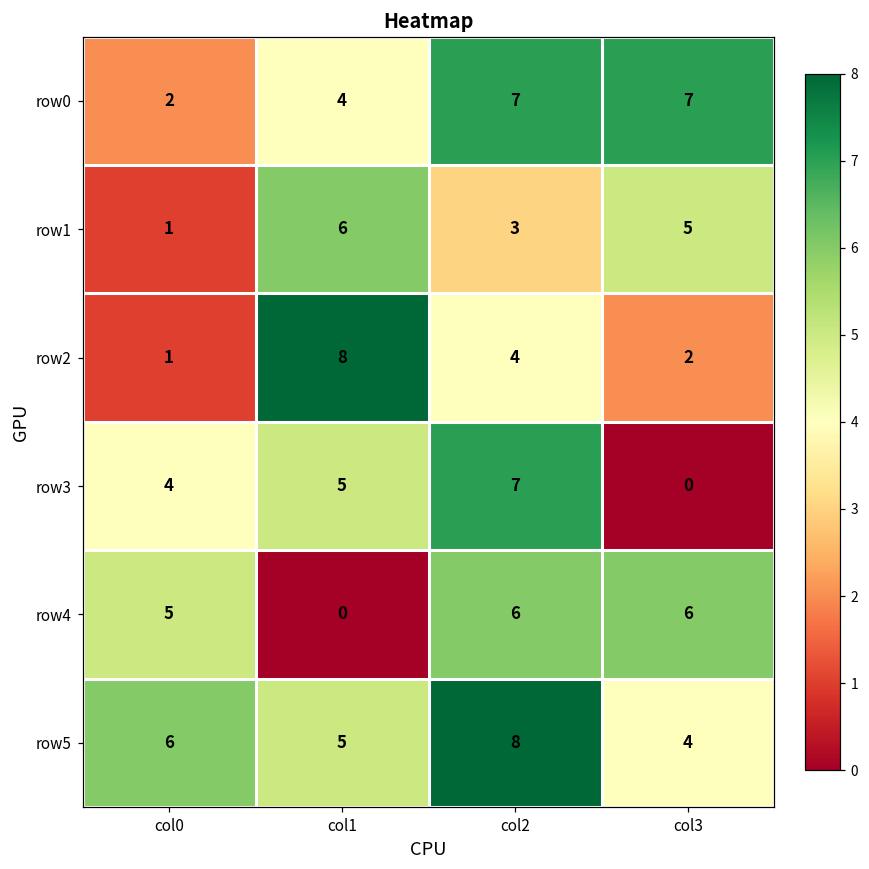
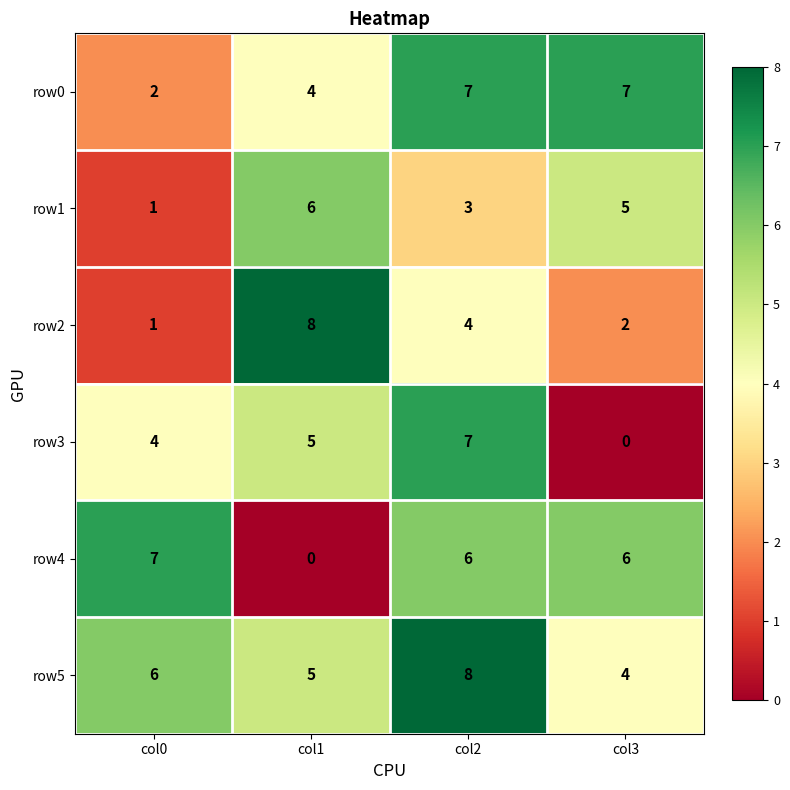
  {
    "row0": {
      "col0": 2,
      "col1": 4,
      "col2": 7,
      "col3": 7
    },
    "row1": {
      "col0": 1,
      "col1": 6,
      "col2": 3,
      "col3": 5
    },
    "row2": {
      "col0": 1,
      "col1": 8,
      "col2": 4,
      "col3": 2
    },
    "row3": {
      "col0": 4,
      "col1": 5,
      "col2": 7,
      "col3": 0
    },
    "row4": {
-     "col0": 5,
+     "col0": 7,
      "col1": 0,
      "col2": 6,
      "col3": 6
    },
    "row5": {
      "col0": 6,
      "col1": 5,
      "col2": 8,
      "col3": 4
    }
  }
